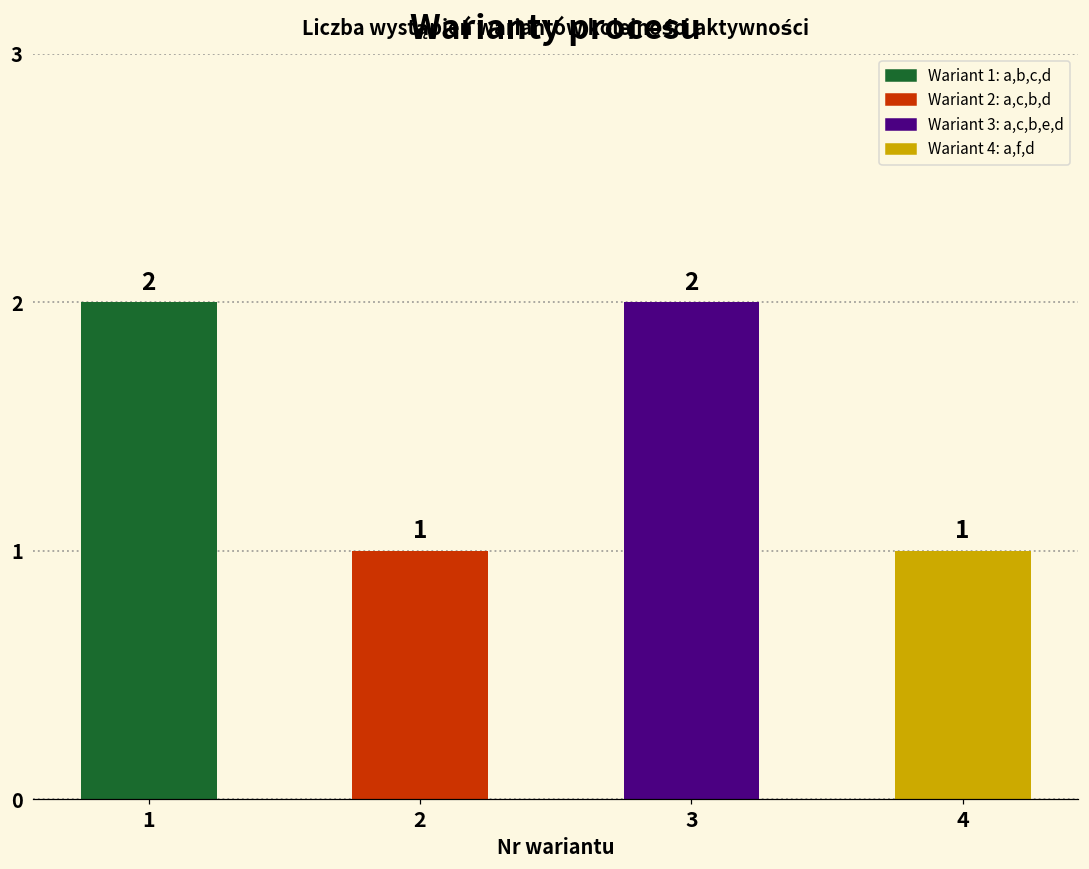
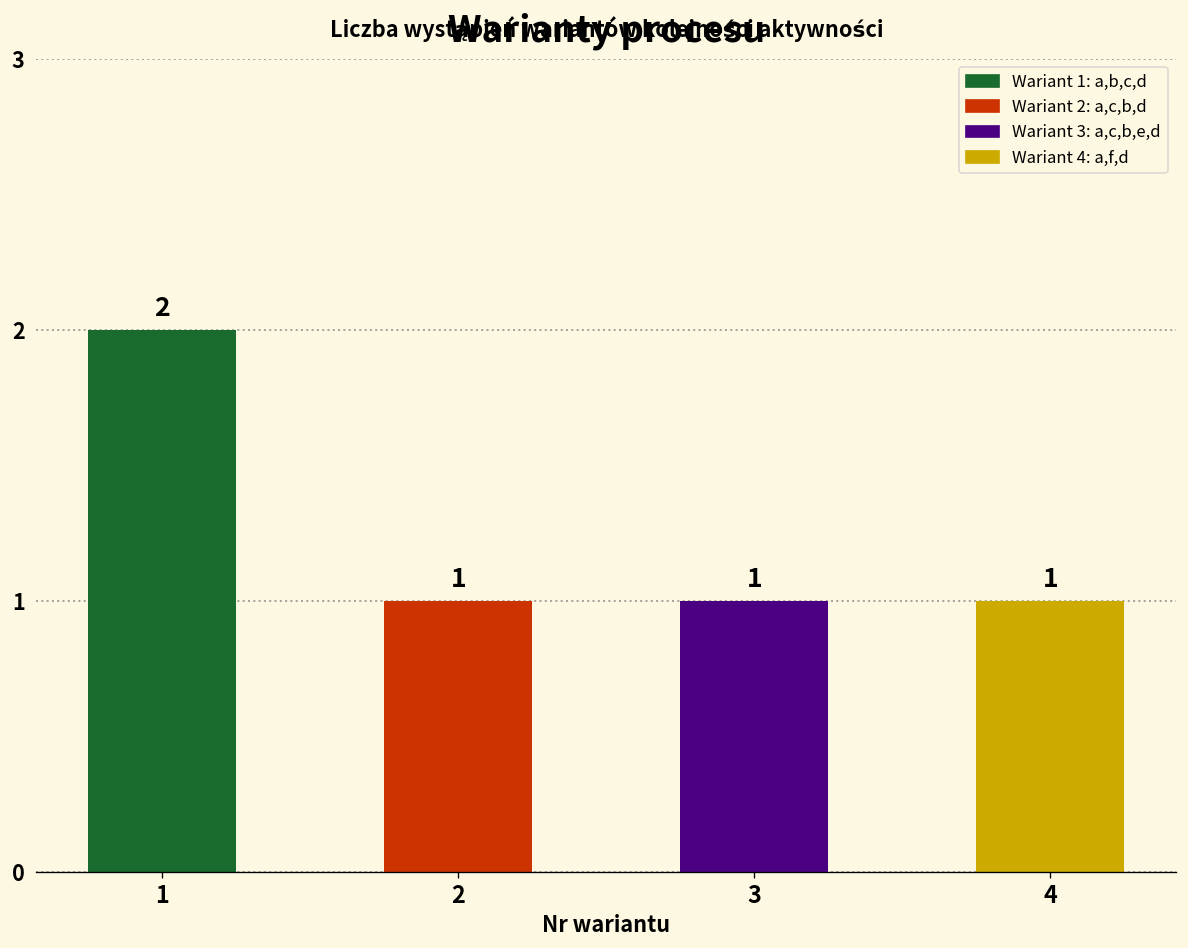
  {
    "1": 2,
    "2": 1,
-   "3": 2,
+   "3": 1,
    "4": 1
  }
